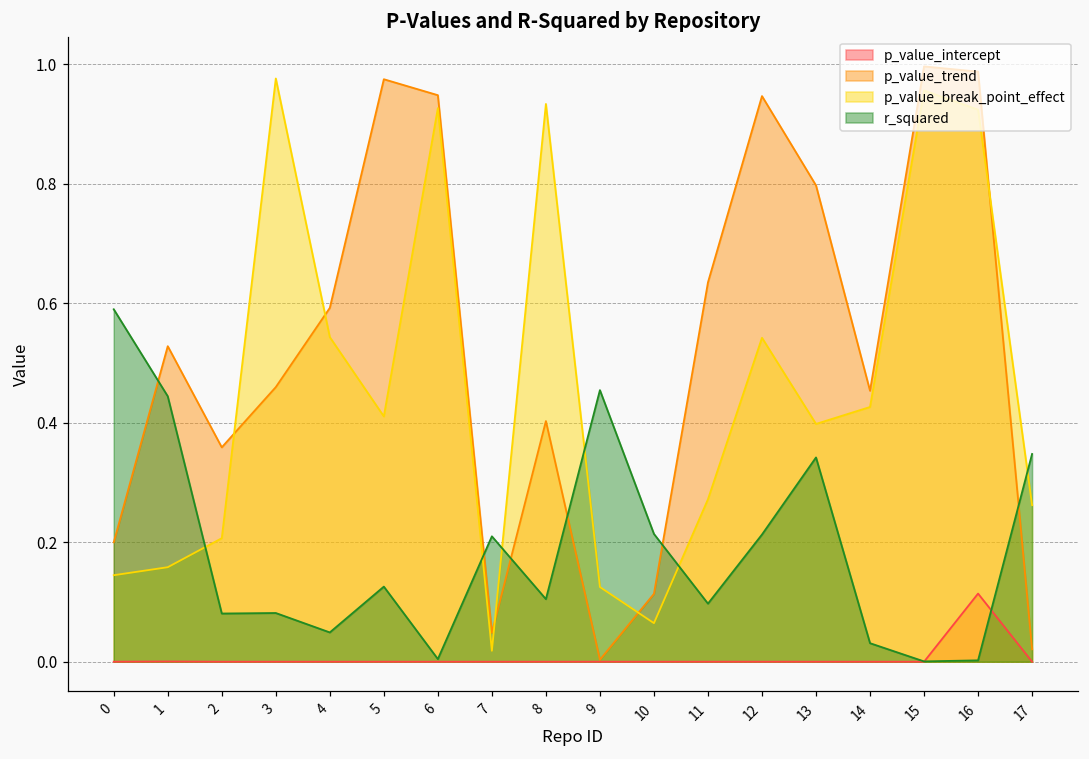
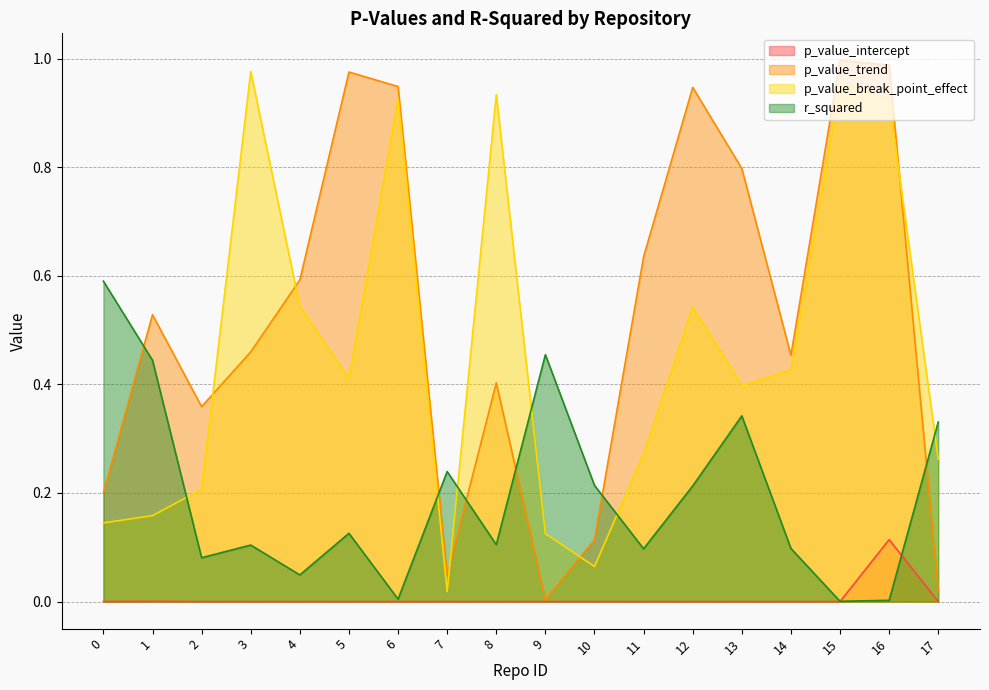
  {
    "p_value_intercept": {
      "0": 0.00,
      "1": 0.00,
      "2": 0.00,
      "3": 0.00,
      "4": 0.00,
      "5": 0.00,
      "7": 0.00,
      "8": 0.00,
      "10": 0.00,
      "11": 0.00,
      "12": 0.00,
      "13": 0.00,
      "14": 0.00,
      "16": 0.11,
      "17": 0.00
    },
    "r_squared": {
      "0": 0.59,
      "1": 0.44,
      "2": 0.08,
-     "3": 0.08,
+     "3": 0.10,
      "4": 0.05,
      "5": 0.13,
-     "7": 0.21,
+     "7": 0.24,
      "8": 0.10,
      "9": 0.45,
      "10": 0.21,
      "11": 0.10,
      "12": 0.21,
      "13": 0.34,
-     "14": 0.03,
+     "14": 0.10,
      "16": 0.00,
-     "17": 0.35
+     "17": 0.33
    }
  }
